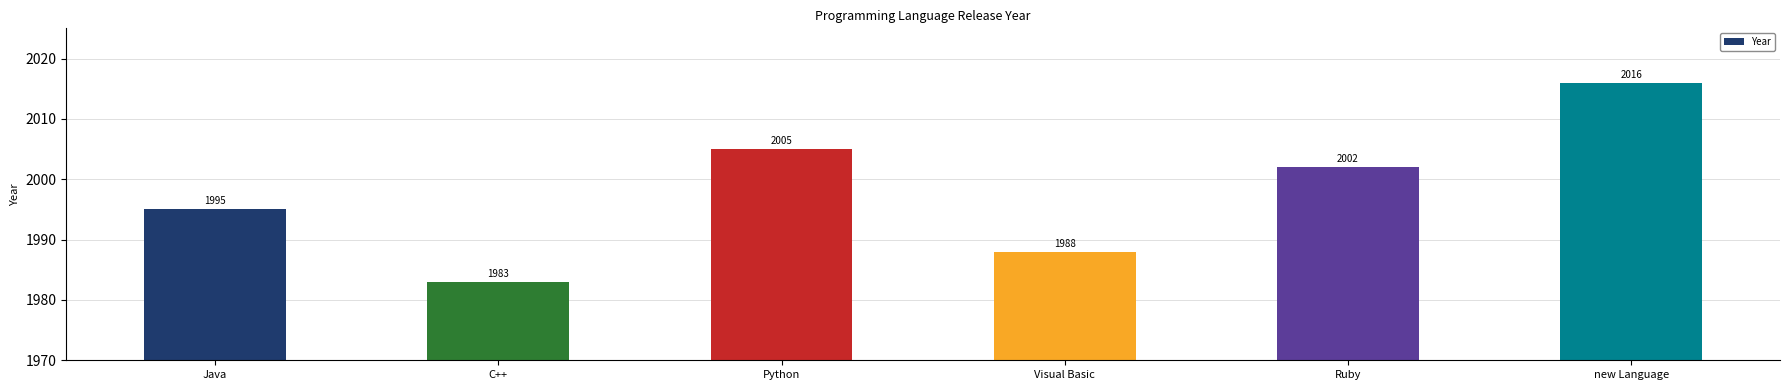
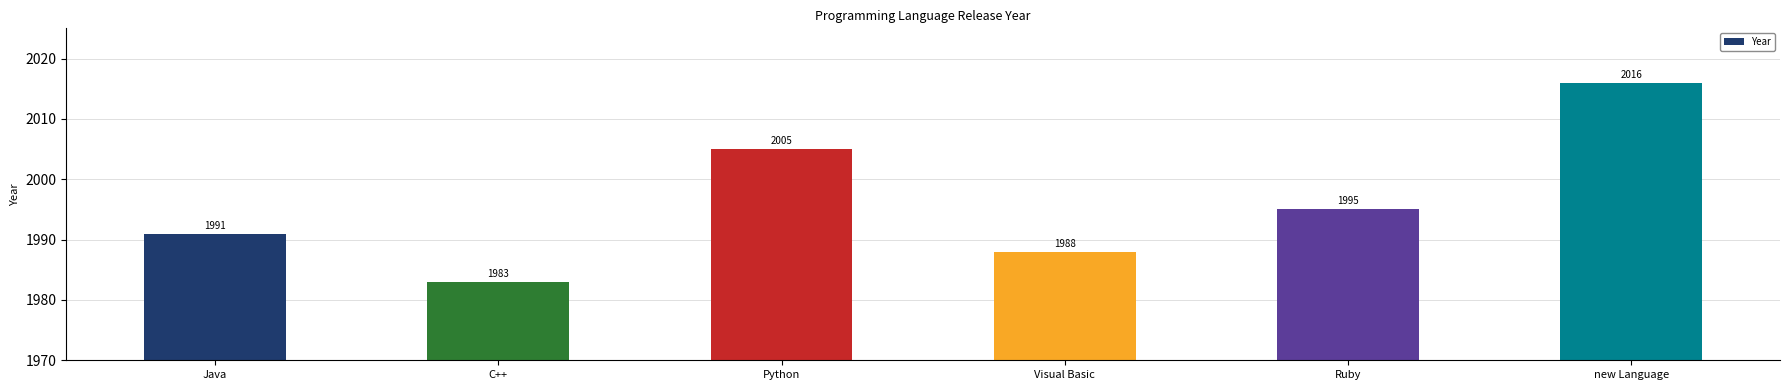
  {
-   "Java": 1995,
+   "Java": 1991,
    "C++": 1983,
    "Python": 2005,
    "Visual Basic": 1988,
-   "Ruby": 2002,
+   "Ruby": 1995,
    "new Language": 2016
  }
